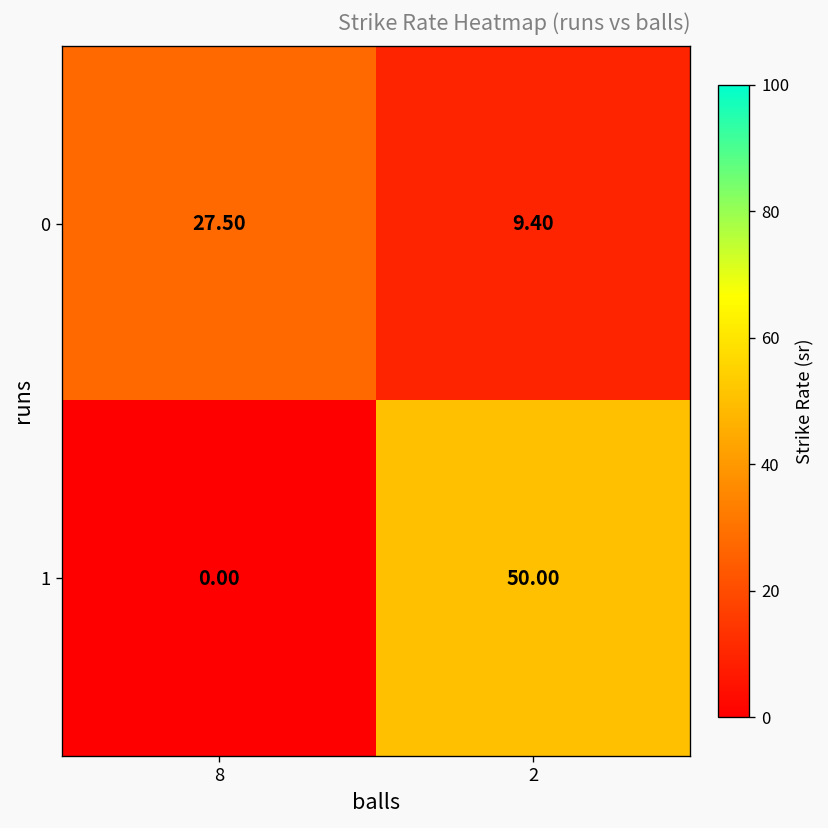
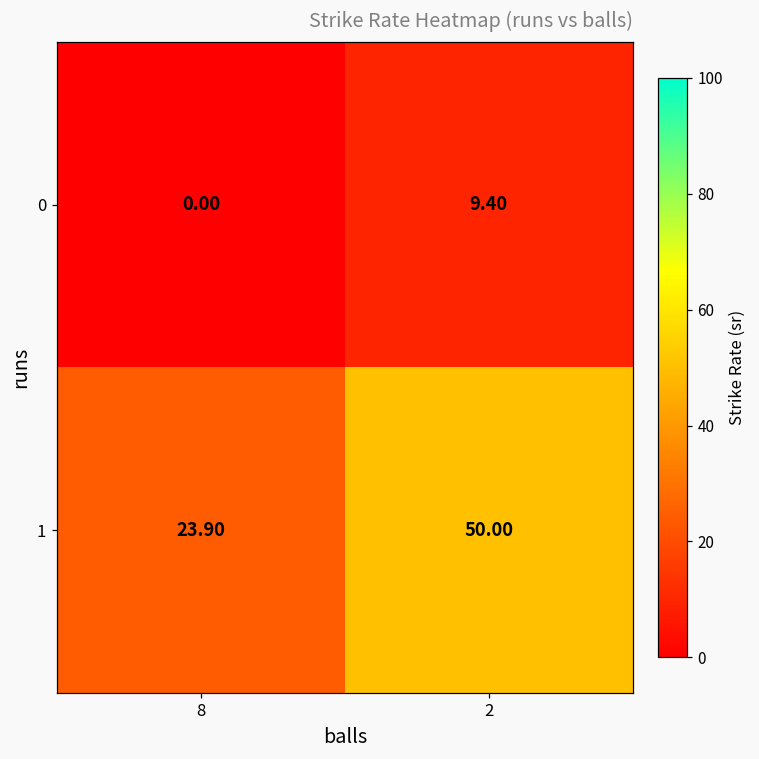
  {
    "0": {
-     "8": 27.50,
+     "8": 0.00,
      "2": 9.40
    },
    "1": {
-     "8": 0.00,
+     "8": 23.90,
      "2": 50.00
    }
  }
